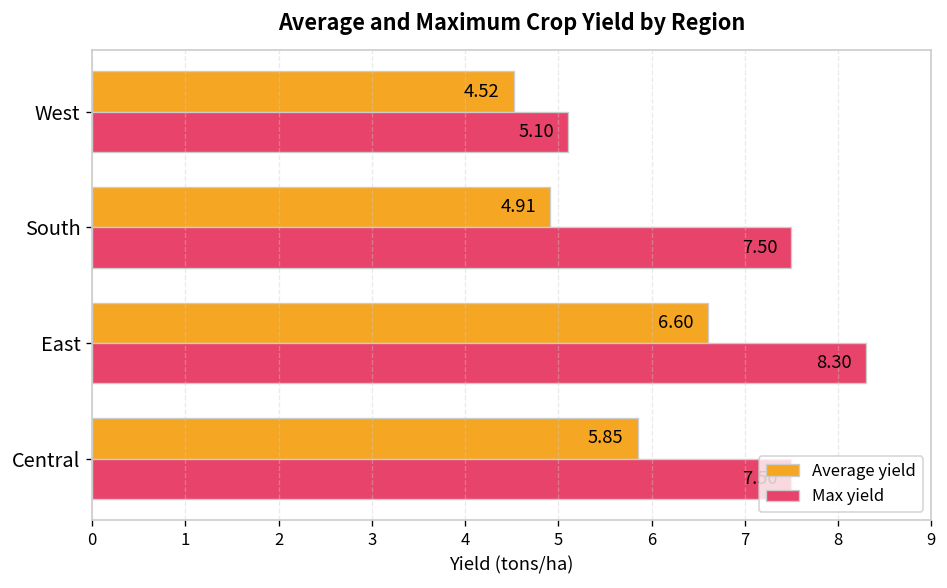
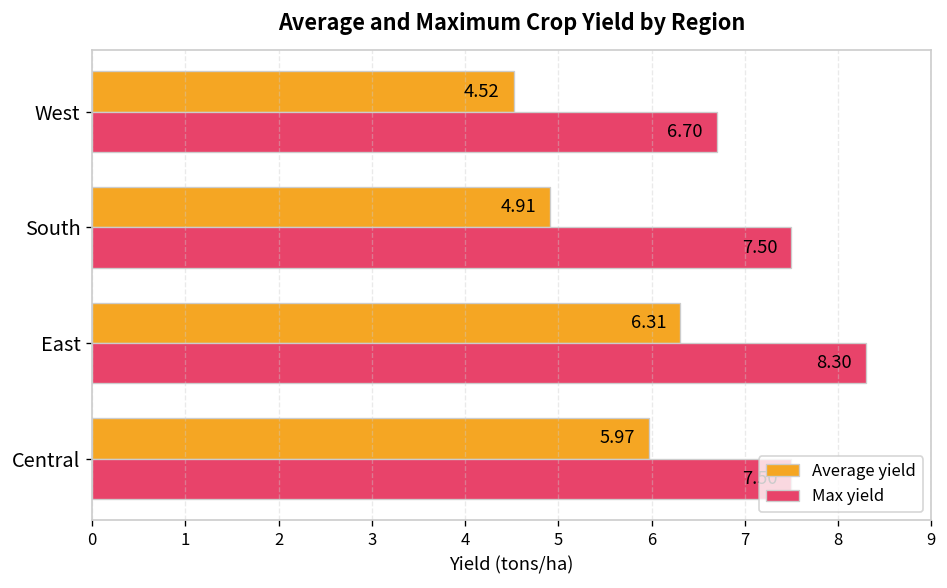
  {
    "Average yield": {
      "West": 4.52,
      "South": 4.91,
-     "East": 6.60,
-     "Central": 5.85
+     "East": 6.31,
+     "Central": 5.97
    },
    "Max yield": {
-     "West": 5.10,
+     "West": 6.70,
      "South": 7.50,
      "East": 8.30
    }
  }
